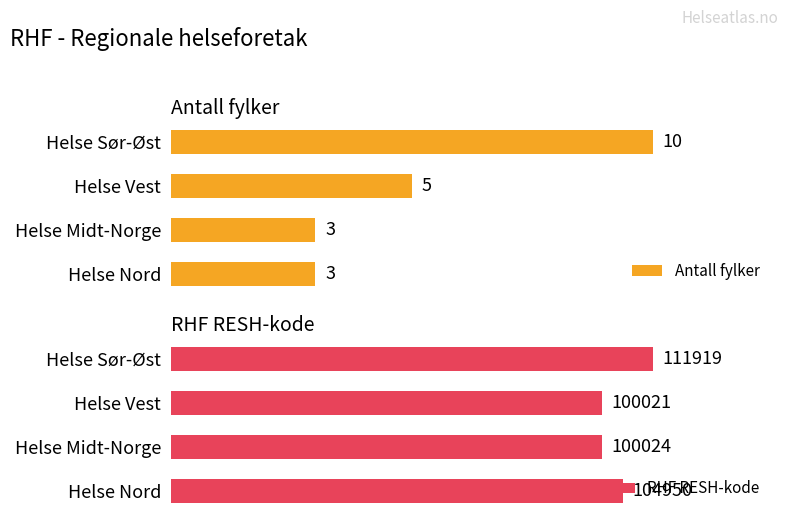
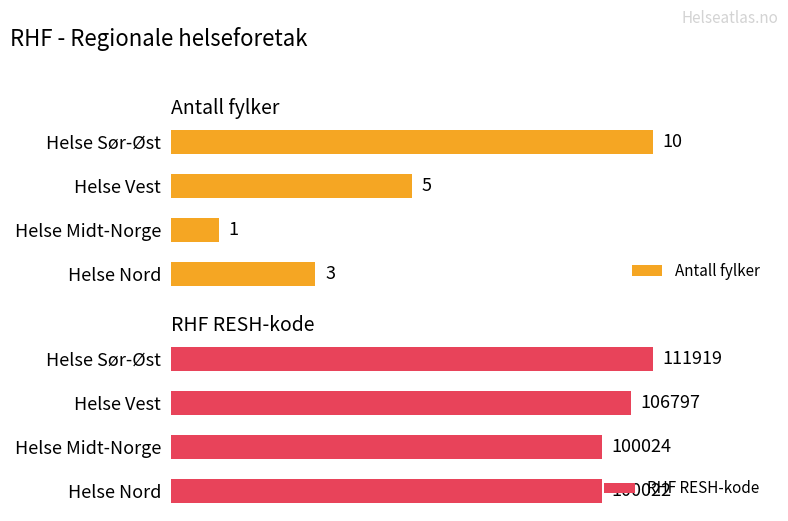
  {
    "Antall fylker": {
      "Helse Sør-Øst": 10,
      "Helse Vest": 5,
-     "Helse Midt-Norge": 3,
+     "Helse Midt-Norge": 1,
      "Helse Nord": 3
    },
    "RHF RESH-kode": {
      "Helse Sør-Øst": 111919,
-     "Helse Vest": 100021,
+     "Helse Vest": 106797,
      "Helse Midt-Norge": 100024,
-     "Helse Nord": 104950
+     "Helse Nord": 100022
    }
  }
